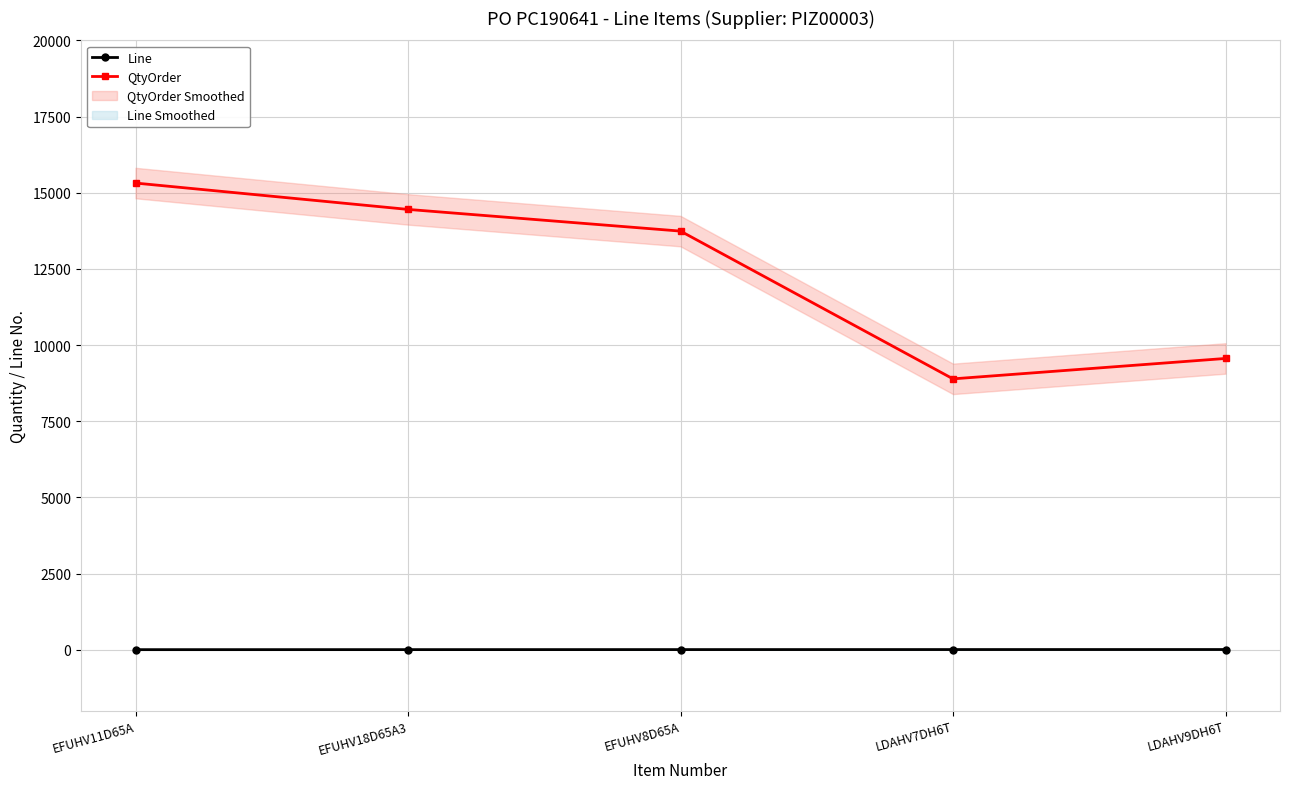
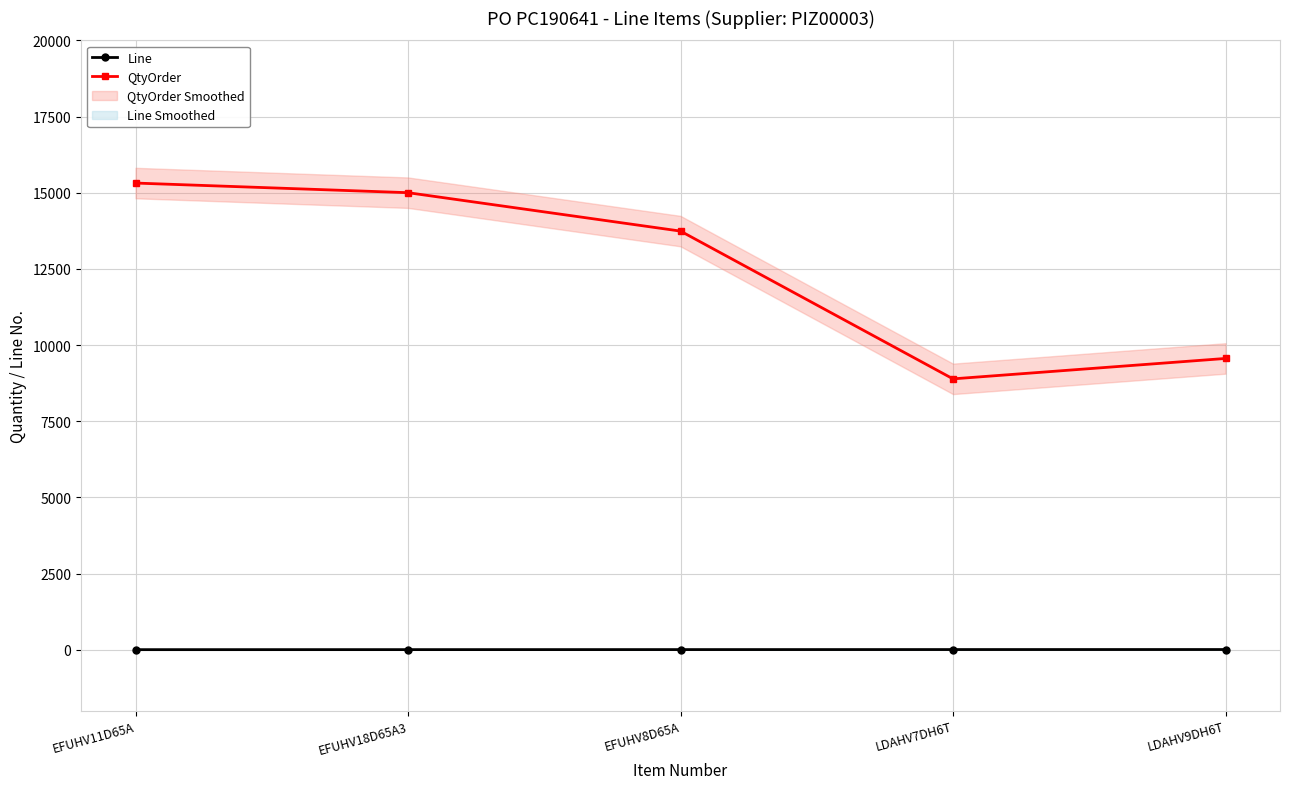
  {
    "Line Smoothed": {
      "EFUHV11D65A": 0,
      "EFUHV18D65A3": 0,
      "EFUHV8D65A": 0,
      "LDAHV7DH6T": 0,
      "LDAHV9DH6T": 0
    },
    "QtyOrder": {
      "EFUHV11D65A": 15300,
-     "EFUHV18D65A3": 14500,
+     "EFUHV18D65A3": 15000,
      "EFUHV8D65A": 13700,
      "LDAHV7DH6T": 8900,
      "LDAHV9DH6T": 9600
    }
  }
